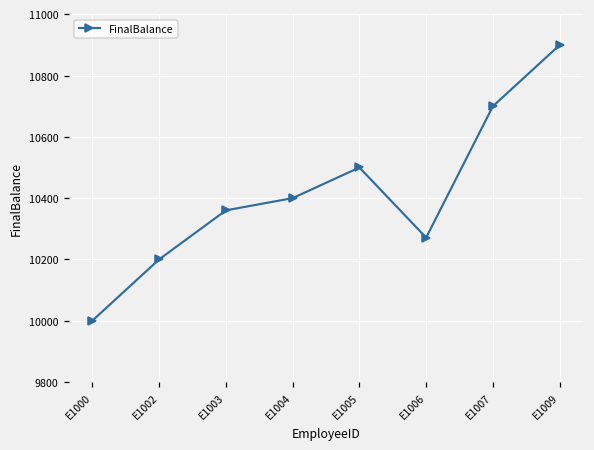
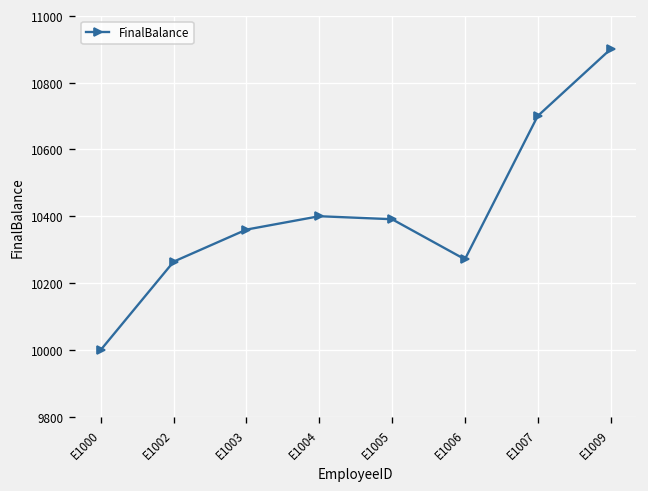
  {
    "E1000": 10000,
-   "E1002": 10200,
+   "E1002": 10260,
    "E1003": 10360,
    "E1004": 10400,
-   "E1005": 10500,
+   "E1005": 10390,
    "E1006": 10270,
    "E1007": 10700,
    "E1009": 10900
  }
